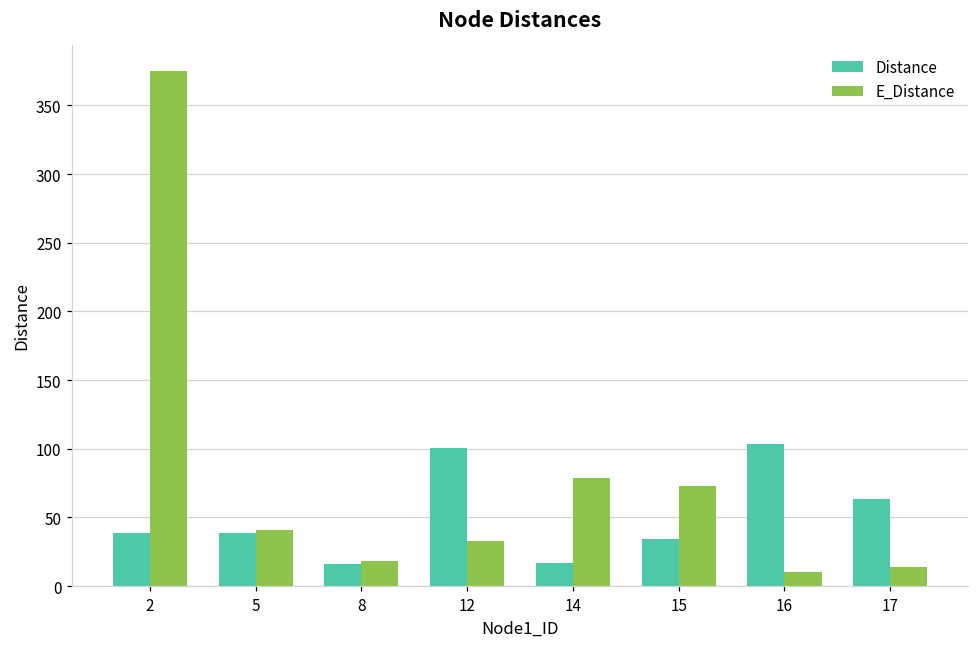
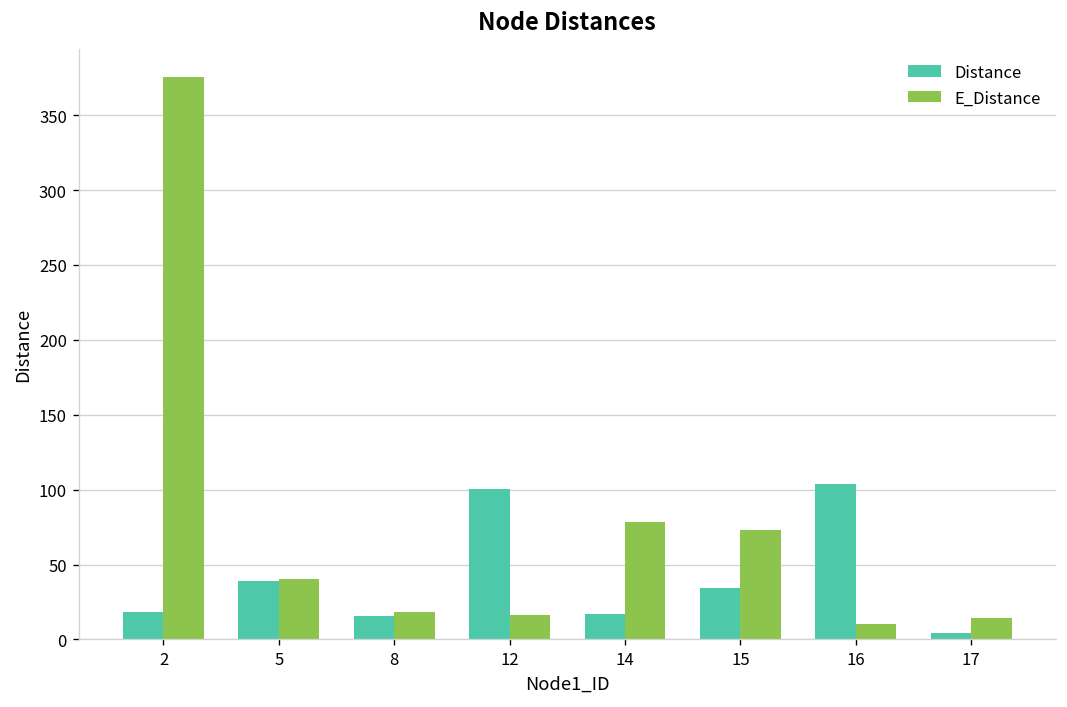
  {
    "Distance": {
-     "2": 39,
+     "2": 18,
      "5": 39,
      "8": 16,
      "12": 100,
      "14": 17,
      "15": 34,
      "16": 104,
-     "17": 63
+     "17": 4
    },
    "E_Distance": {
      "2": 375,
      "5": 41,
      "8": 18,
-     "12": 33,
+     "12": 17,
      "14": 78,
      "15": 73,
      "16": 10,
      "17": 14
    }
  }
